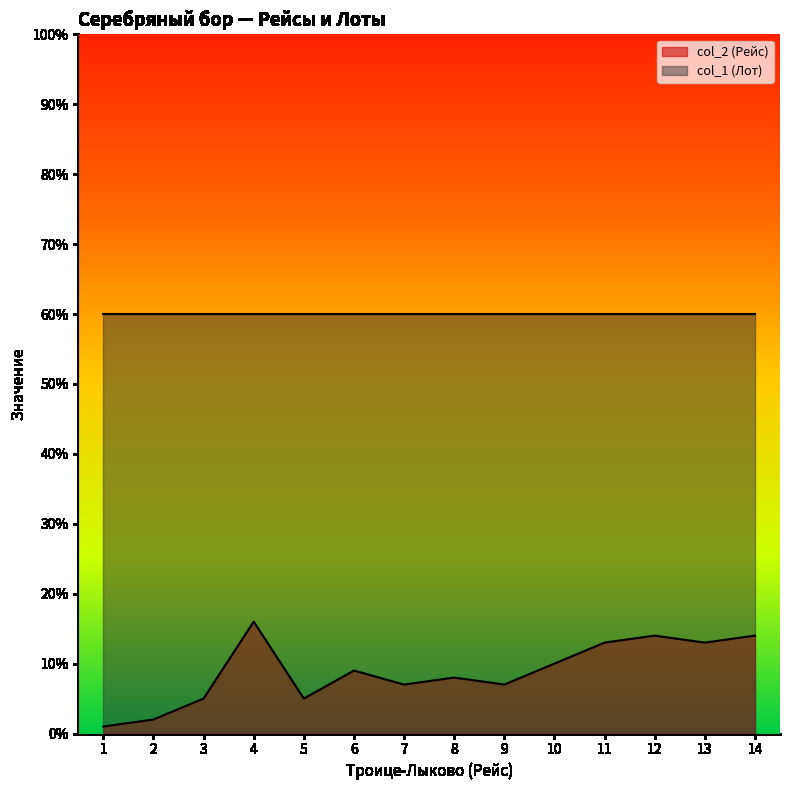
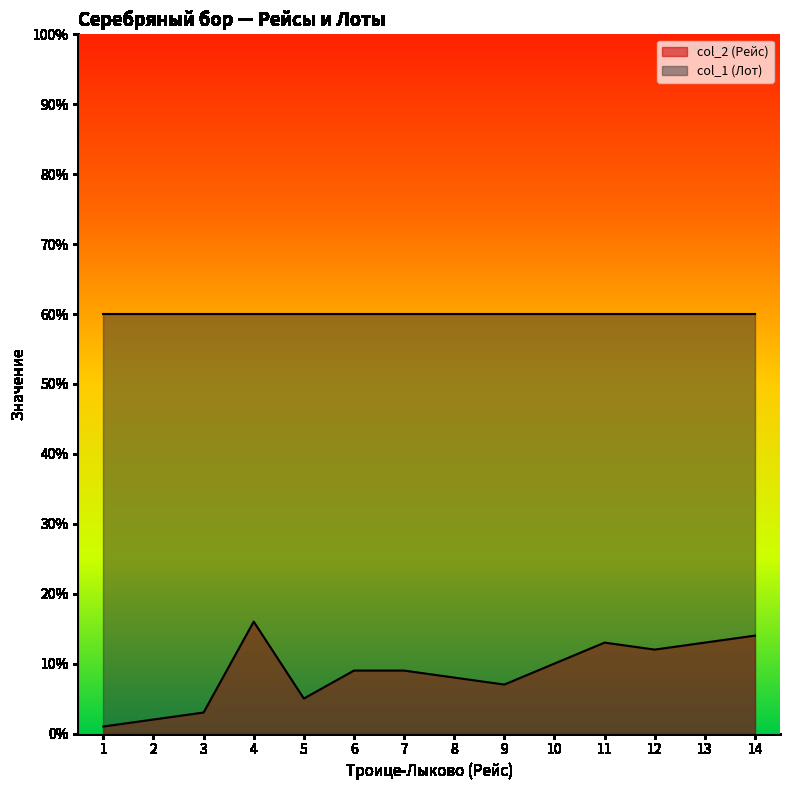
  {
    "col_2 (Рейс)": {
      "1": "1%",
      "2": "2%",
-     "3": "5%",
+     "3": "3%",
      "4": "16%",
      "5": "5%",
      "6": "9%",
-     "7": "7%",
+     "7": "9%",
      "8": "8%",
      "9": "7%",
      "10": "10%",
      "11": "13%",
-     "12": "14%",
+     "12": "12%",
      "13": "13%",
      "14": "14%"
    },
    "col_1 (Лот)": {
      "1": "60%",
      "2": "60%",
      "3": "60%",
      "4": "60%",
      "5": "60%",
      "6": "60%",
      "7": "60%",
      "8": "60%",
      "9": "60%",
      "10": "60%",
      "11": "60%",
      "12": "60%",
      "13": "60%",
      "14": "60%"
    }
  }
